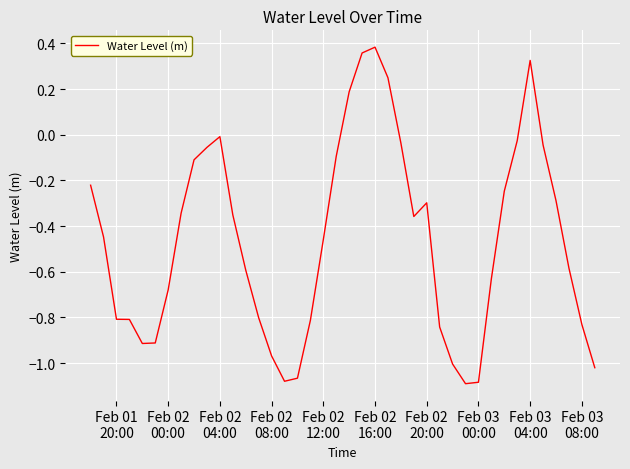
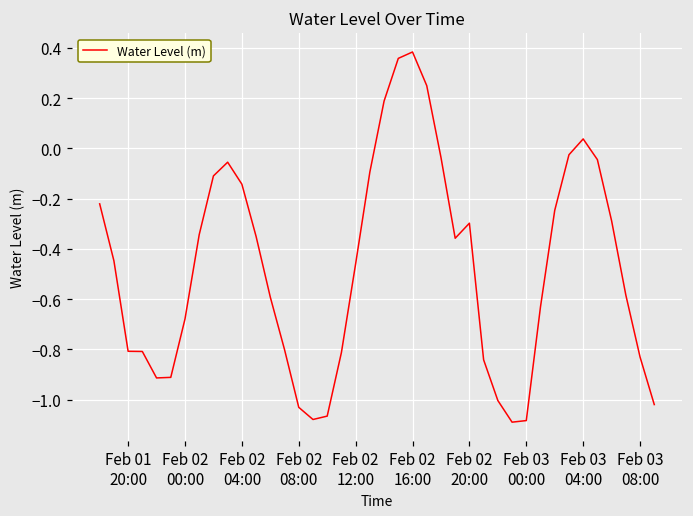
  {
    "Feb 01 20:00": -0.81,
    "Feb 02 00:00": -0.68,
-   "Feb 02 04:00": -0.01,
-   "Feb 02 08:00": -0.97,
+   "Feb 02 04:00": -0.14,
+   "Feb 02 08:00": -1.03,
    "Feb 02 12:00": -0.46,
    "Feb 02 16:00": 0.38,
    "Feb 02 20:00": -0.30,
    "Feb 03 00:00": -1.08,
-   "Feb 03 04:00": 0.33,
+   "Feb 03 04:00": 0.04,
    "Feb 03 08:00": -0.83
  }
